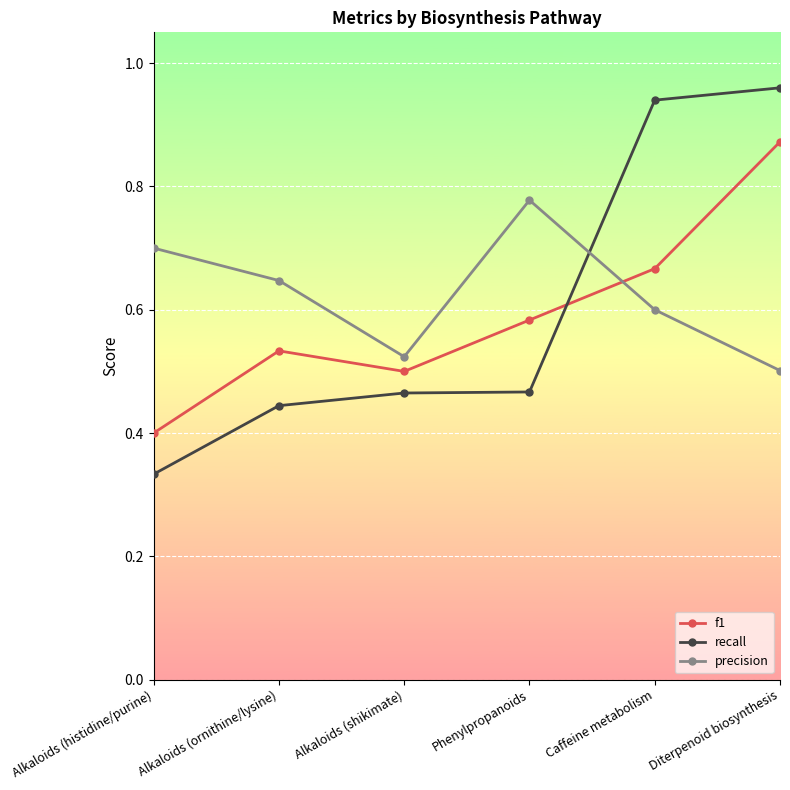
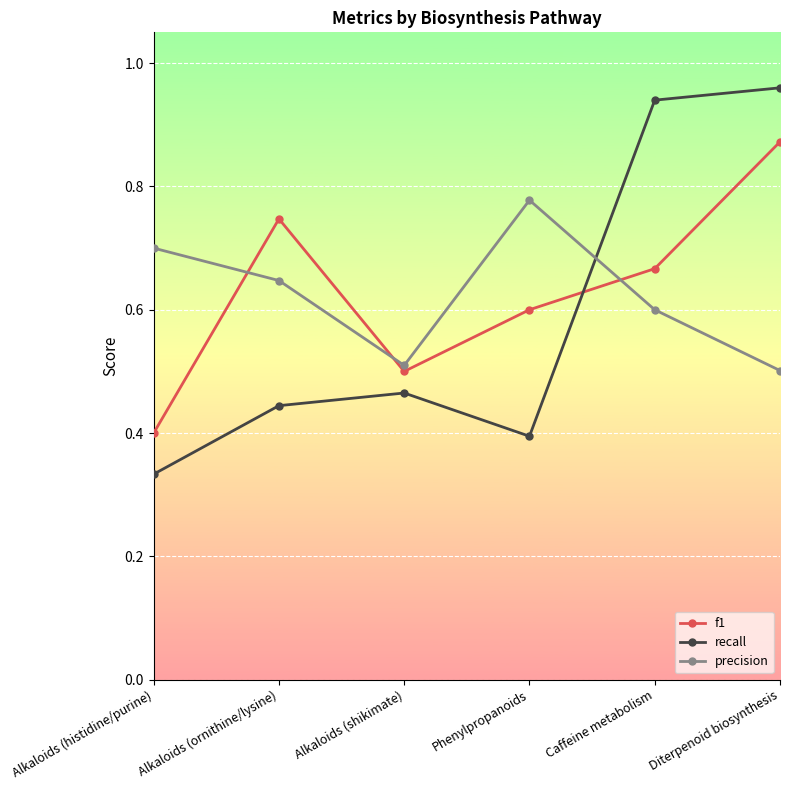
  {
    "f1": {
      "Alkaloids (histidine/purine)": 0.40,
-     "Alkaloids (ornithine/lysine)": 0.53,
+     "Alkaloids (ornithine/lysine)": 0.75,
      "Alkaloids (shikimate)": 0.50,
-     "Phenylpropanoids": 0.58,
+     "Phenylpropanoids": 0.60,
      "Caffeine metabolism": 0.67,
      "Diterpenoid biosynthesis": 0.87
    },
    "recall": {
      "Alkaloids (histidine/purine)": 0.33,
      "Alkaloids (ornithine/lysine)": 0.44,
      "Alkaloids (shikimate)": 0.46,
-     "Phenylpropanoids": 0.47,
+     "Phenylpropanoids": 0.39,
      "Caffeine metabolism": 0.94,
      "Diterpenoid biosynthesis": 0.96
    },
    "precision": {
      "Alkaloids (histidine/purine)": 0.70,
      "Alkaloids (ornithine/lysine)": 0.65,
-     "Alkaloids (shikimate)": 0.52,
+     "Alkaloids (shikimate)": 0.51,
      "Phenylpropanoids": 0.78,
      "Caffeine metabolism": 0.60,
      "Diterpenoid biosynthesis": 0.50
    }
  }
